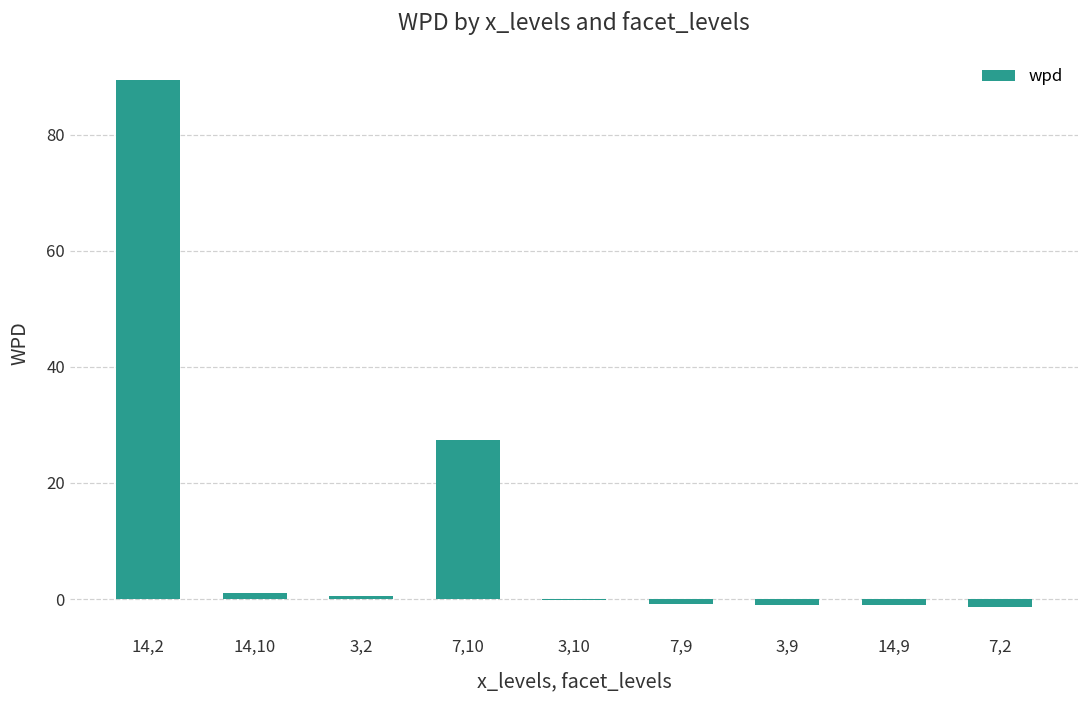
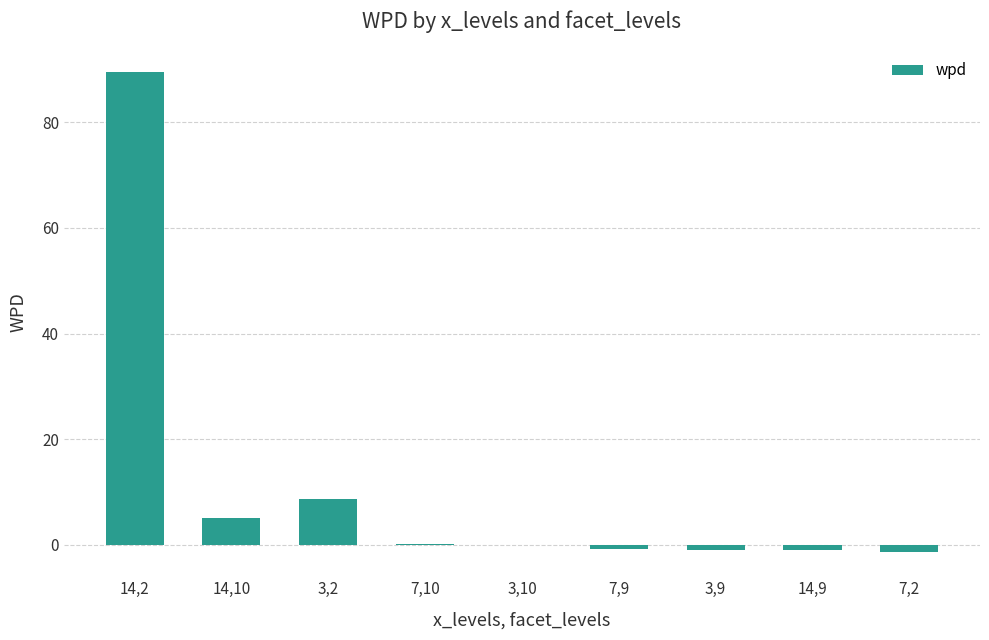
  {
    "14,2": 89,
-   "14,10": 1,
-   "3,2": 1,
-   "7,10": 27,
+   "14,10": 5,
+   "3,2": 9,
+   "7,10": 0,
    "7,9": -1,
    "3,9": -1,
    "14,9": -1,
    "7,2": -1
  }
